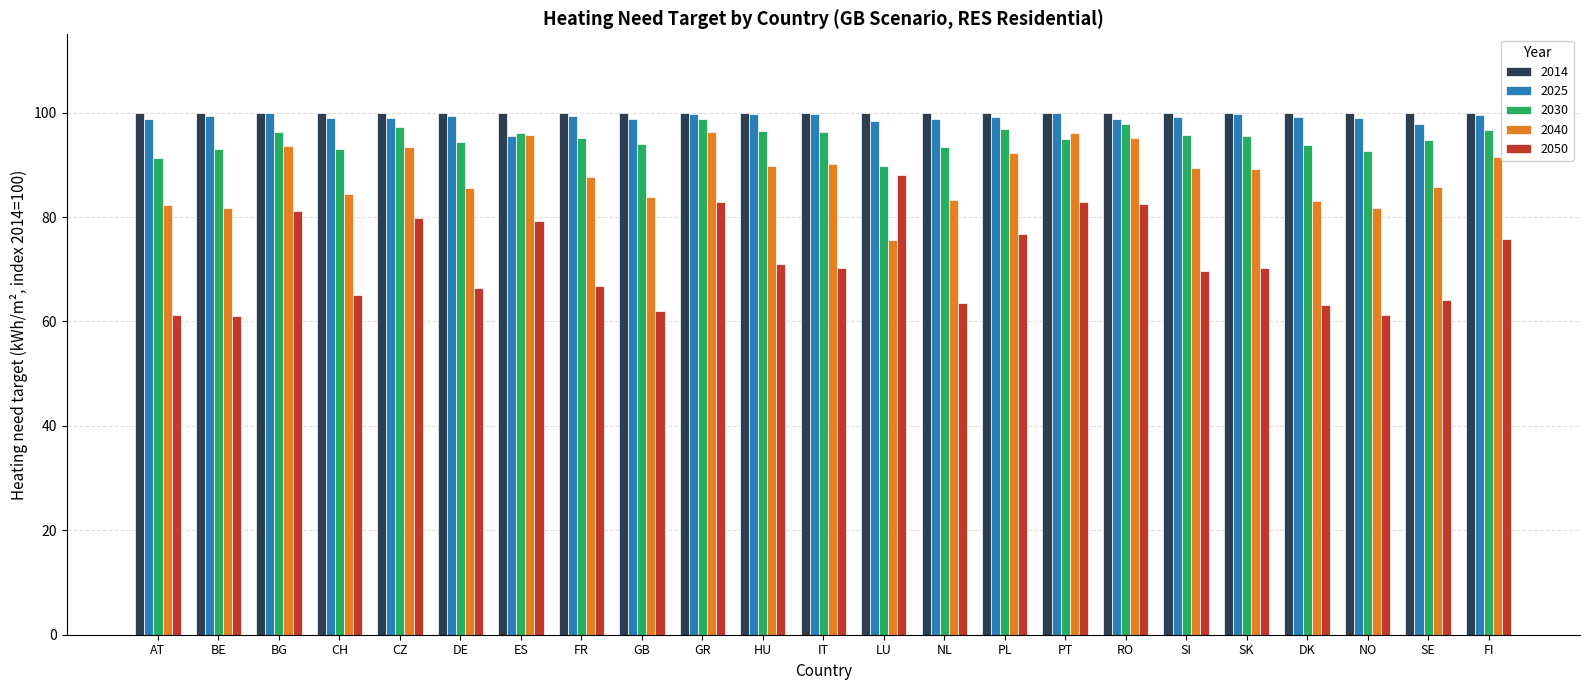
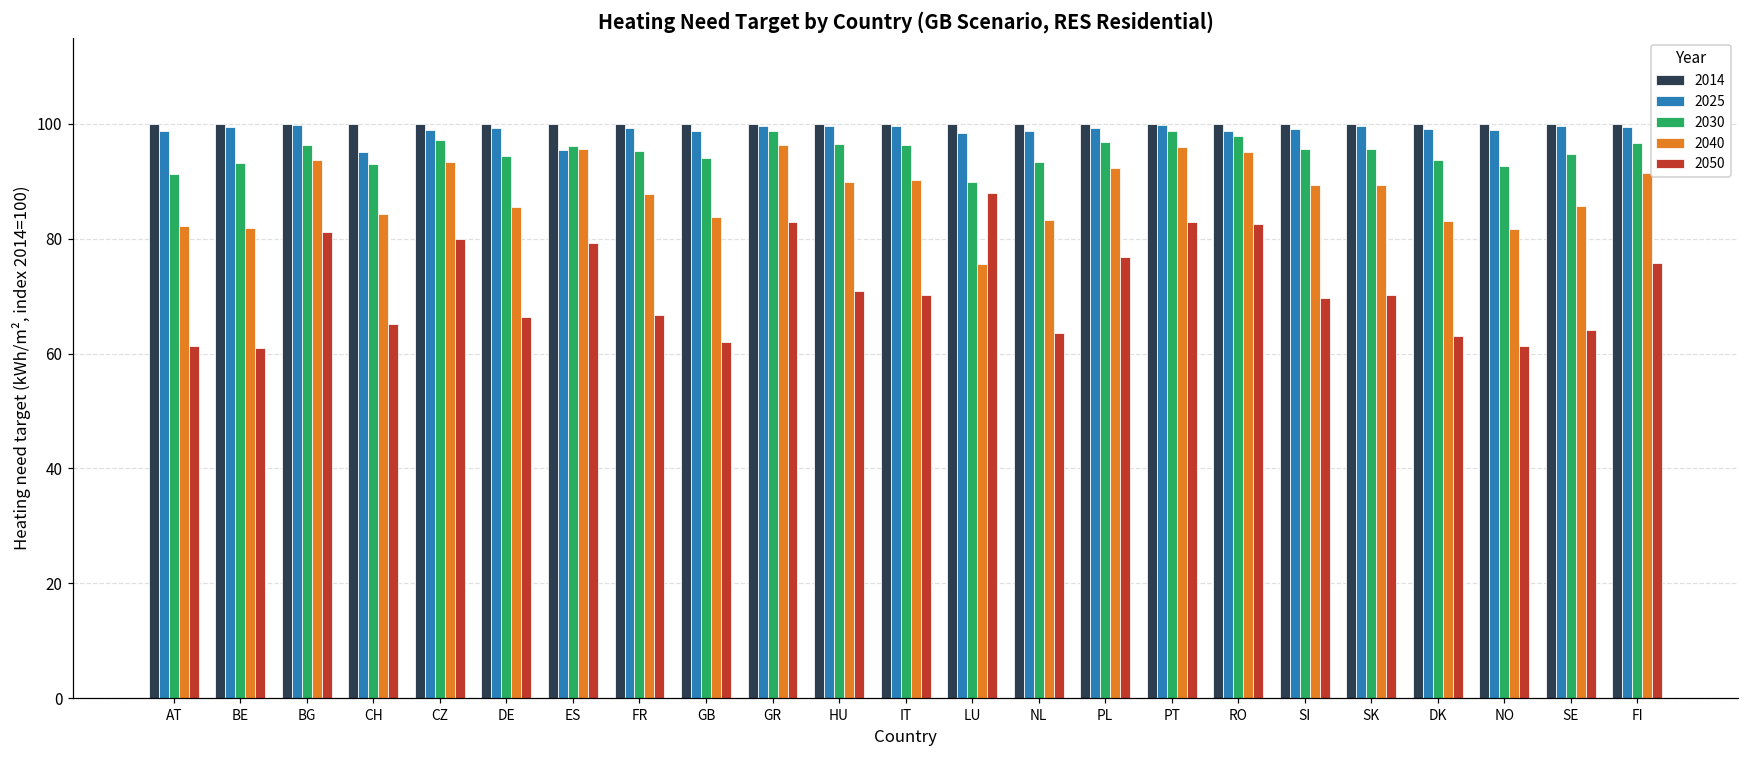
  {
    "2014": {
      "AT": 100,
      "BE": 100,
      "BG": 100,
      "CH": 100,
      "CZ": 100,
      "DE": 100,
      "ES": 100,
      "FR": 100,
      "GB": 100,
      "GR": 100,
      "HU": 100,
      "IT": 100,
      "LU": 100,
      "NL": 100,
      "PL": 100,
      "PT": 100,
      "RO": 100,
      "SI": 100,
      "SK": 100,
      "DK": 100,
      "NO": 100,
      "SE": 100,
      "FI": 100
    },
    "2025": {
      "AT": 99,
      "BE": 99,
      "BG": 100,
-     "CH": 99,
+     "CH": 95,
      "CZ": 99,
      "DE": 99,
      "ES": 96,
      "FR": 99,
      "GB": 99,
      "GR": 100,
      "HU": 100,
      "IT": 100,
      "LU": 98,
      "NL": 99,
      "PL": 99,
      "PT": 100,
      "RO": 99,
      "SI": 99,
      "SK": 100,
      "DK": 99,
      "NO": 99,
-     "SE": 98,
+     "SE": 100,
      "FI": 100
    },
    "2030": {
      "AT": 91,
      "BE": 93,
      "BG": 96,
      "CH": 93,
      "CZ": 97,
      "DE": 94,
      "ES": 96,
      "FR": 95,
      "GB": 94,
      "GR": 99,
      "HU": 96,
      "IT": 96,
      "LU": 90,
      "NL": 93,
      "PL": 97,
-     "PT": 95,
+     "PT": 99,
      "RO": 98,
      "SI": 96,
      "SK": 96,
      "DK": 94,
      "NO": 93,
      "SE": 95,
      "FI": 97
    },
    "2040": {
      "AT": 82,
      "BE": 82,
      "BG": 94,
      "CH": 84,
      "CZ": 93,
      "DE": 86,
      "ES": 96,
      "FR": 88,
      "GB": 84,
      "GR": 96,
      "HU": 90,
      "IT": 90,
      "LU": 76,
      "NL": 83,
      "PL": 92,
      "PT": 96,
      "RO": 95,
      "SI": 89,
      "SK": 89,
      "DK": 83,
      "NO": 82,
      "SE": 86,
      "FI": 91
    },
    "2050": {
      "AT": 61,
      "BE": 61,
      "BG": 81,
      "CH": 65,
      "CZ": 80,
      "DE": 66,
      "ES": 79,
      "FR": 67,
      "GB": 62,
      "GR": 83,
      "HU": 71,
      "IT": 70,
      "LU": 88,
      "NL": 64,
      "PL": 77,
      "PT": 83,
      "RO": 83,
      "SI": 70,
      "SK": 70,
      "DK": 63,
      "NO": 61,
      "SE": 64,
      "FI": 76
    }
  }
